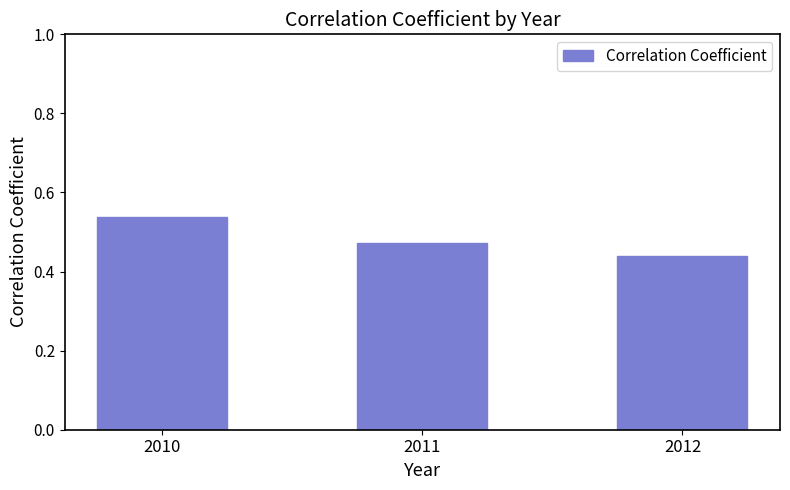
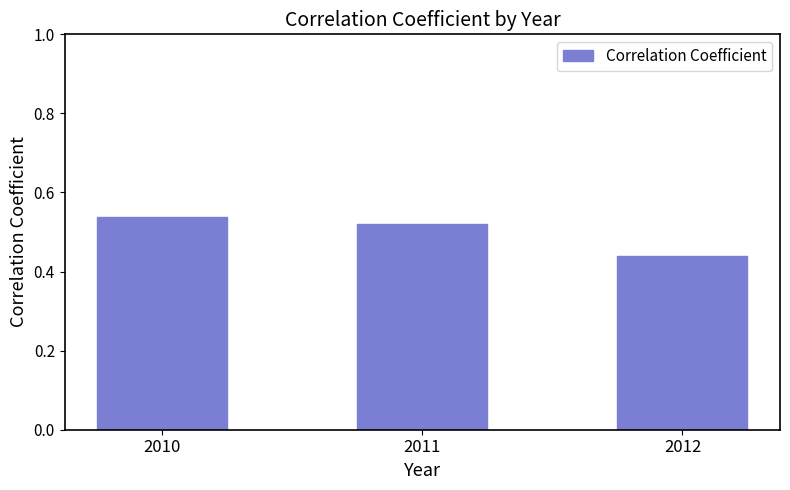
  {
    "2010": 0.54,
-   "2011": 0.47,
+   "2011": 0.52,
    "2012": 0.44
  }
